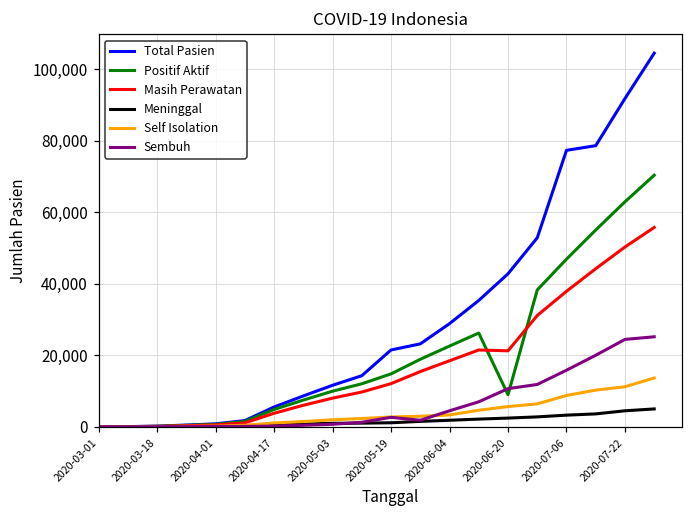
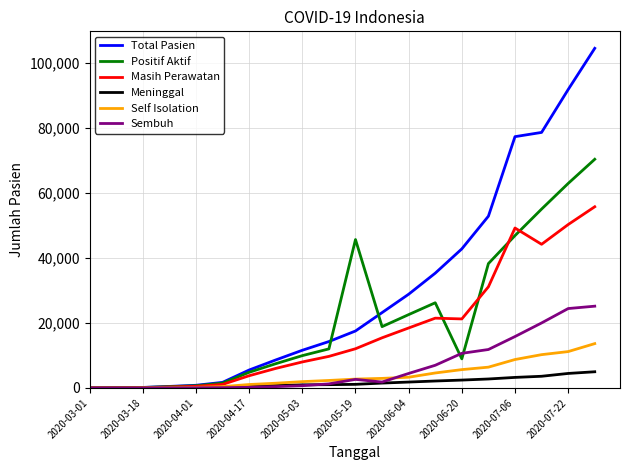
  {
    "Total Pasien": {
      "2020-05-03": "12,000",
-     "2020-05-19": "21,000",
+     "2020-05-19": "18,000",
      "2020-06-04": "29,000",
      "2020-06-20": "43,000",
      "2020-07-06": "77,000",
      "2020-07-22": "92,000"
    },
    "Positif Aktif": {
      "2020-05-03": "10,000",
-     "2020-05-19": "15,000",
+     "2020-05-19": "46,000",
      "2020-06-04": "23,000",
      "2020-06-20": "9,000",
      "2020-07-06": "47,000",
      "2020-07-22": "63,000"
    },
    "Masih Perawatan": {
      "2020-04-17": "4,000",
      "2020-05-03": "8,000",
      "2020-05-19": "12,000",
      "2020-06-04": "18,000",
      "2020-06-20": "21,000",
-     "2020-07-06": "38,000",
+     "2020-07-06": "49,000",
      "2020-07-22": "50,000"
    },
    "Meninggal": {
      "2020-05-19": "1,000",
      "2020-06-04": "2,000",
      "2020-06-20": "2,000",
      "2020-07-06": "3,000",
      "2020-07-22": "4,000"
    },
    "Self Isolation": {
      "2020-05-03": "2,000",
      "2020-06-04": "3,000",
      "2020-06-20": "6,000",
      "2020-07-06": "9,000",
      "2020-07-22": "11,000"
    },
    "Sembuh": {
      "2020-06-04": "4,000",
      "2020-06-20": "11,000",
      "2020-07-06": "16,000",
      "2020-07-22": "24,000"
    }
  }
